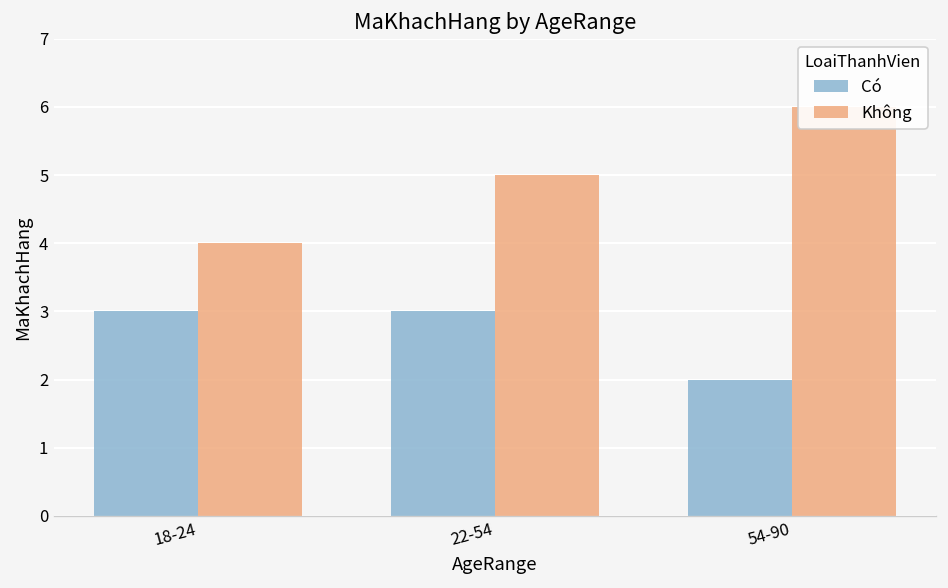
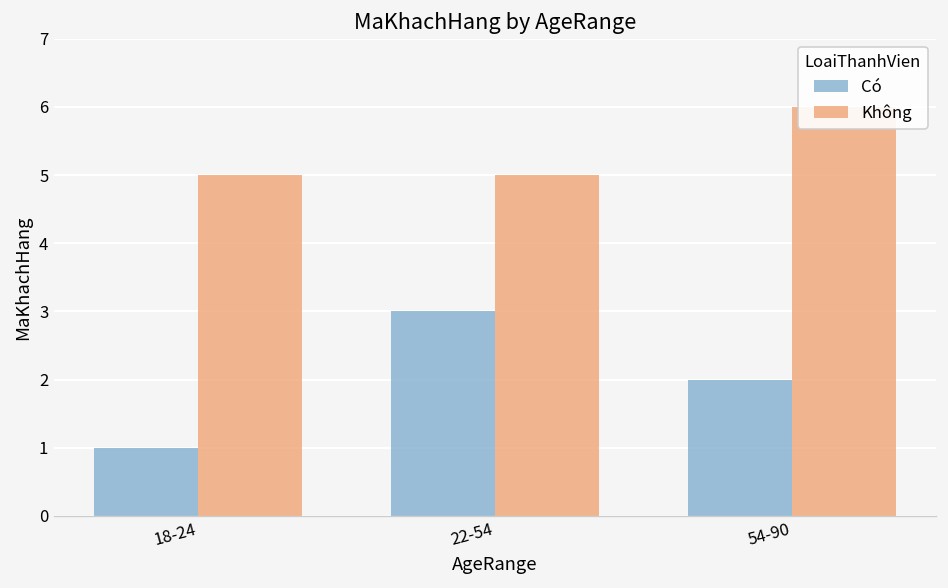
  {
    "Có": {
-     "18-24": 3,
+     "18-24": 1,
      "22-54": 3,
      "54-90": 2
    },
    "Không": {
-     "18-24": 4,
+     "18-24": 5,
      "22-54": 5
    }
  }
